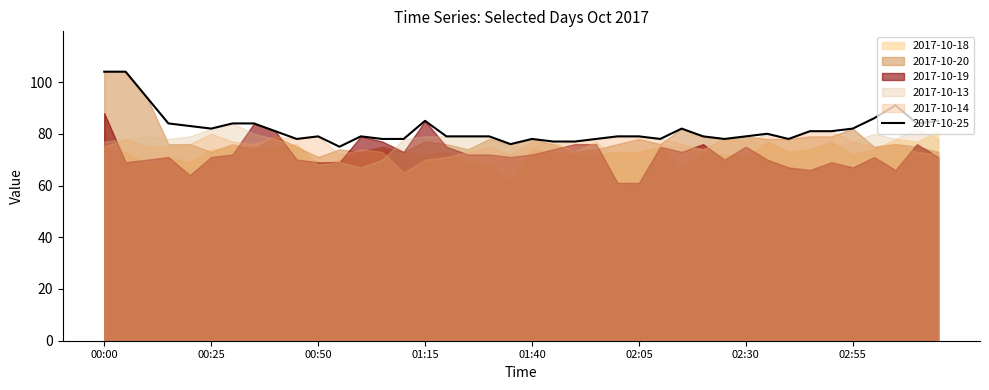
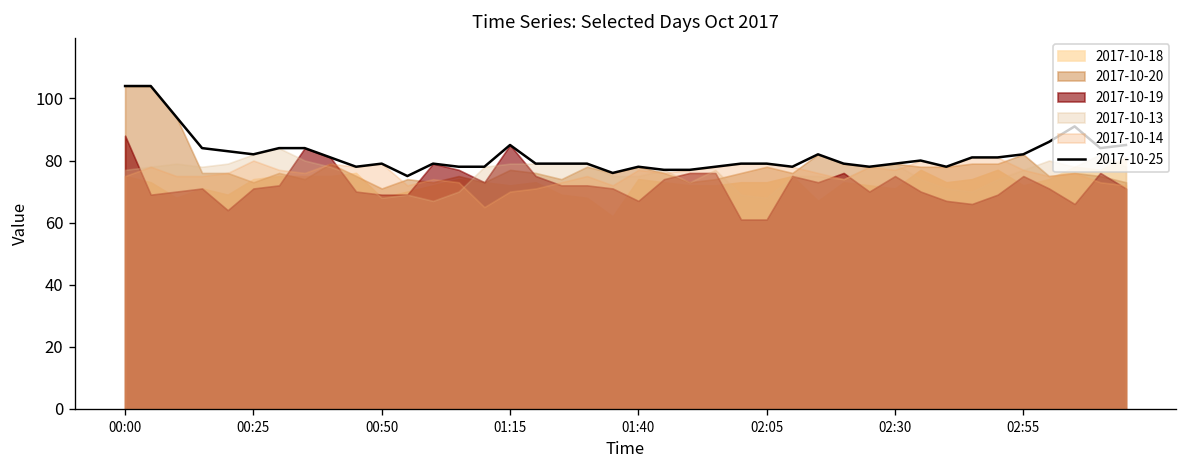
  {
    "2017-10-19": {
      "00:00": 88,
      "00:25": 71,
      "00:50": 69,
-     "01:40": 72,
+     "01:40": 67,
      "02:05": 61,
      "02:30": 75,
-     "02:55": 67
+     "02:55": 75
    }
  }
